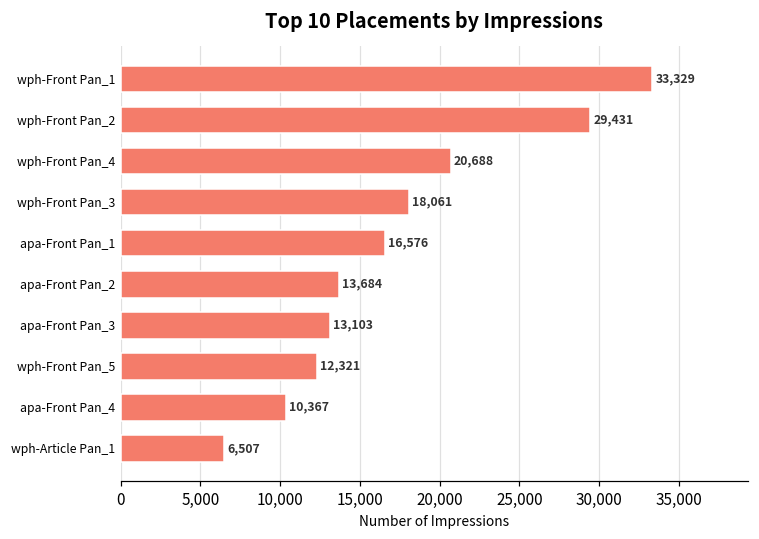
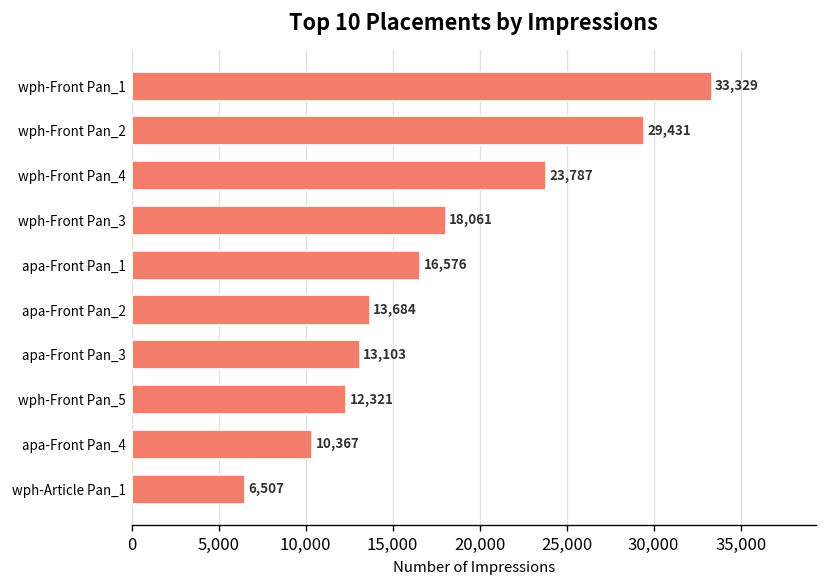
  {
    "wph-Front Pan_1": "33,329",
    "wph-Front Pan_2": "29,431",
-   "wph-Front Pan_4": "20,688",
+   "wph-Front Pan_4": "23,787",
    "wph-Front Pan_3": "18,061",
    "apa-Front Pan_1": "16,576",
    "apa-Front Pan_2": "13,684",
    "apa-Front Pan_3": "13,103",
    "wph-Front Pan_5": "12,321",
    "apa-Front Pan_4": "10,367",
    "wph-Article Pan_1": "6,507"
  }
